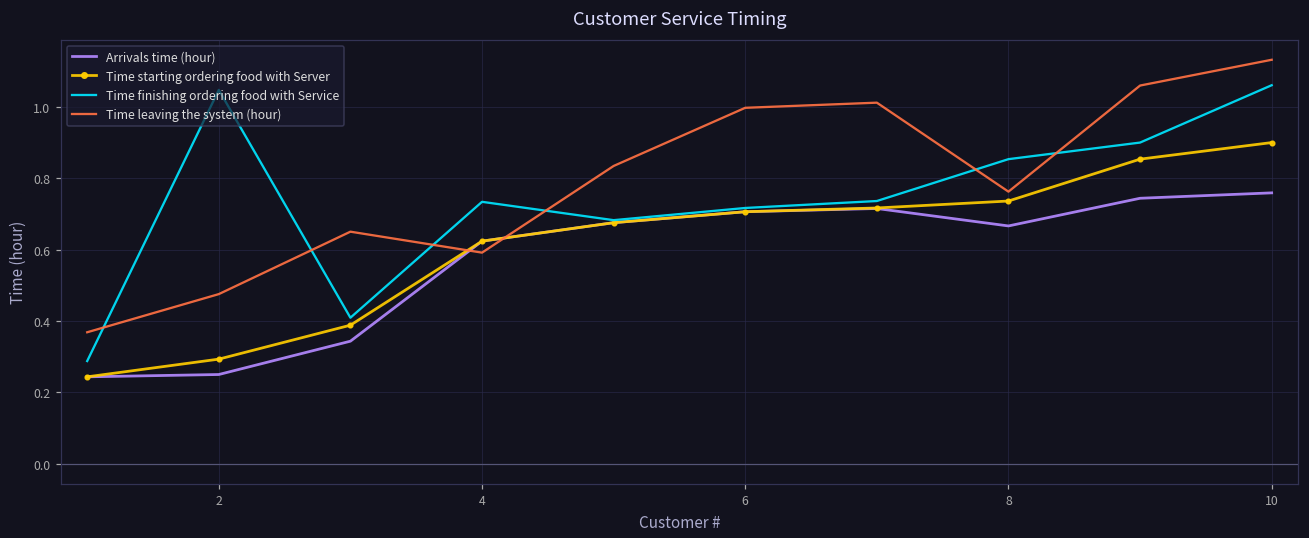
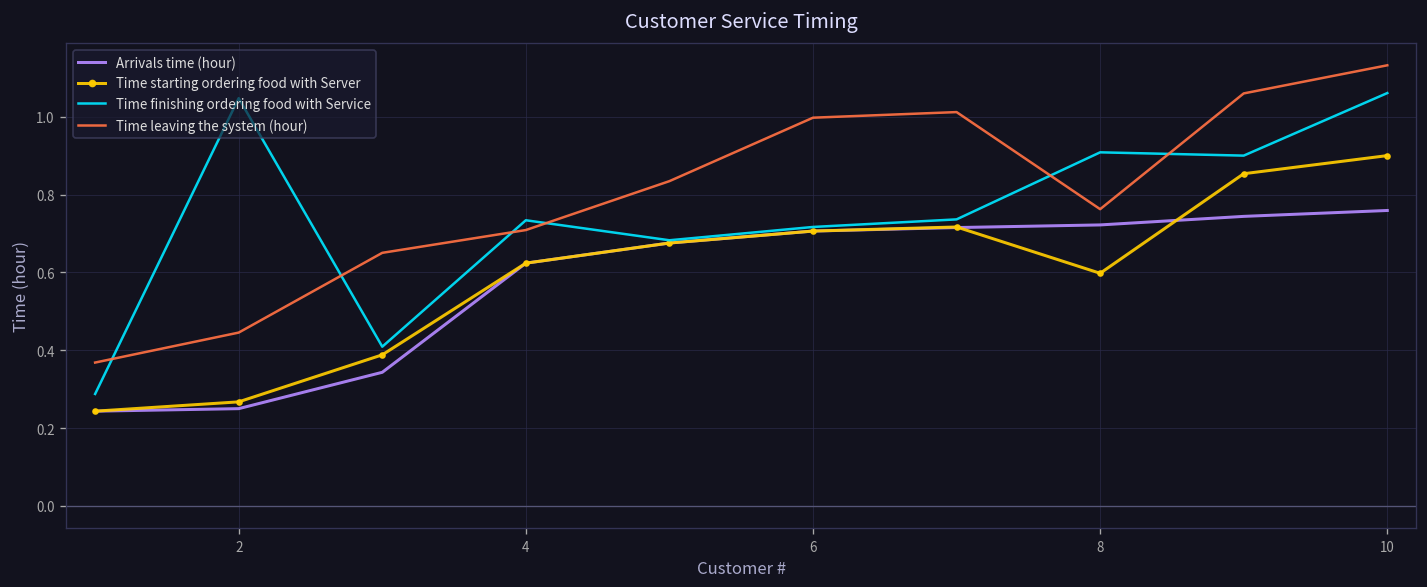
  {
    "Arrivals time (hour)": {
      "2": 0.25,
-     "8": 0.67,
+     "8": 0.72,
      "10": 0.76
    },
    "Time starting ordering food with Server": {
-     "2": 0.29,
-     "8": 0.74,
+     "2": 0.27,
+     "8": 0.60,
      "10": 0.90
    },
    "Time finishing ordering food with Service": {
      "4": 0.73,
      "6": 0.72,
-     "8": 0.85,
+     "8": 0.91,
      "10": 1.06
    },
    "Time leaving the system (hour)": {
-     "2": 0.48,
-     "4": 0.59,
+     "2": 0.45,
+     "4": 0.71,
      "6": 1.00,
      "8": 0.76,
      "10": 1.13
    }
  }
